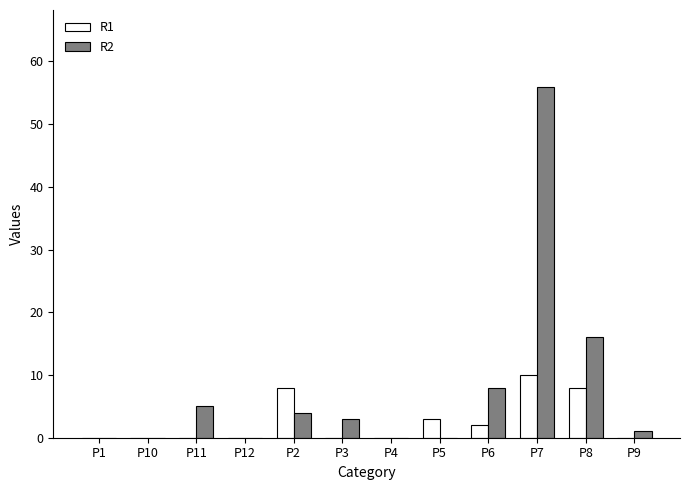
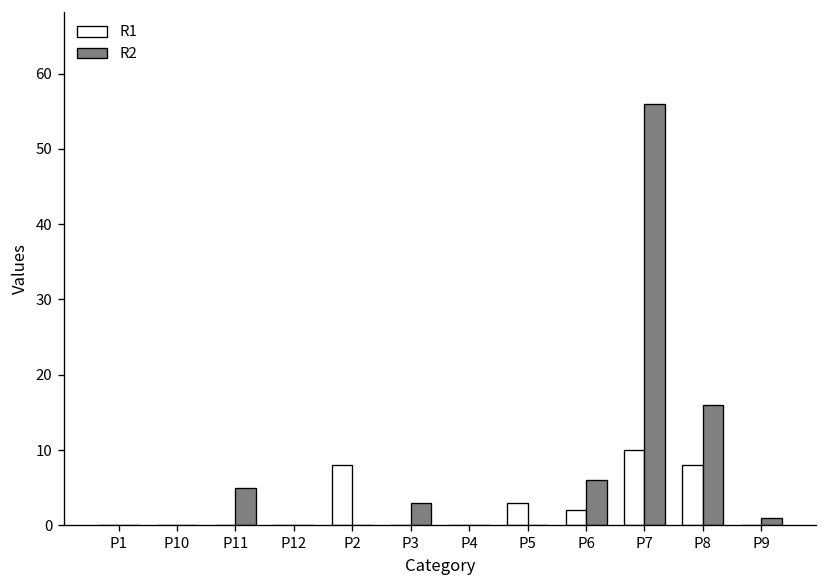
  {
    "R1": {
      "P1": 0,
      "P10": 0,
      "P11": 0,
      "P12": 0,
      "P2": 8,
      "P3": 0,
      "P4": 0,
      "P5": 3,
      "P6": 2,
      "P7": 10,
      "P8": 8,
      "P9": 0
    },
    "R2": {
      "P1": 0,
      "P10": 0,
      "P11": 5,
      "P12": 0,
-     "P2": 4,
+     "P2": 0,
      "P3": 3,
      "P4": 0,
      "P5": 0,
-     "P6": 8,
+     "P6": 6,
      "P7": 56,
      "P8": 16,
      "P9": 1
    }
  }
